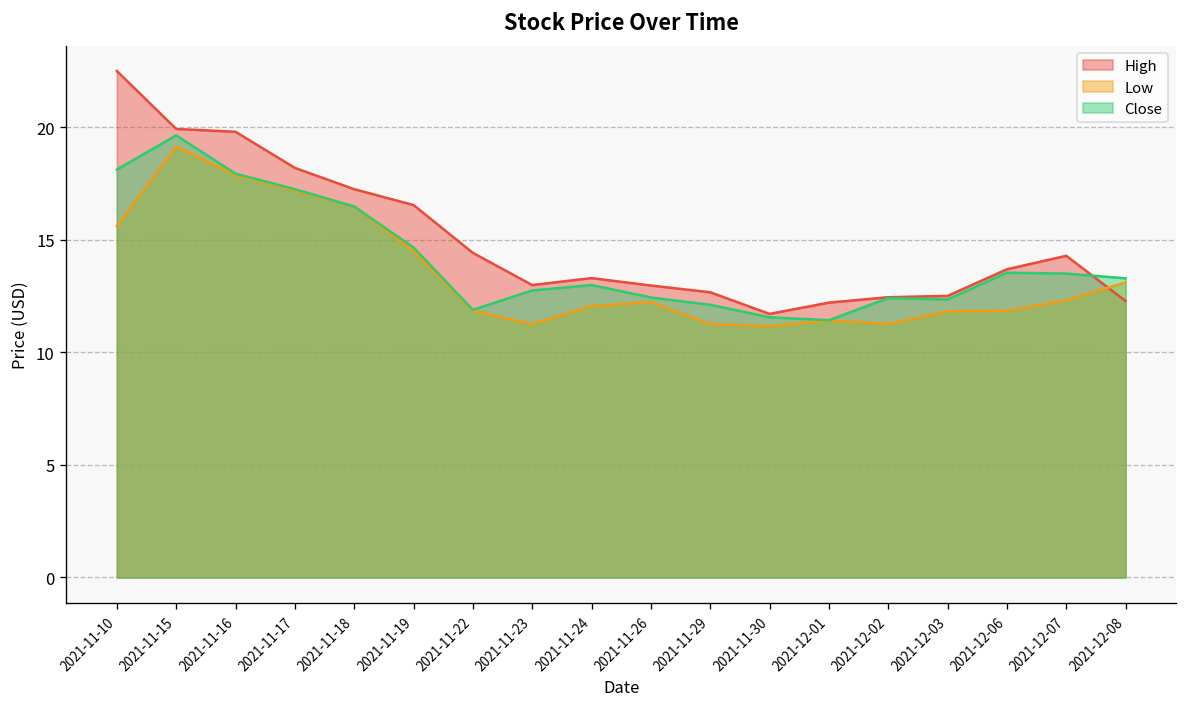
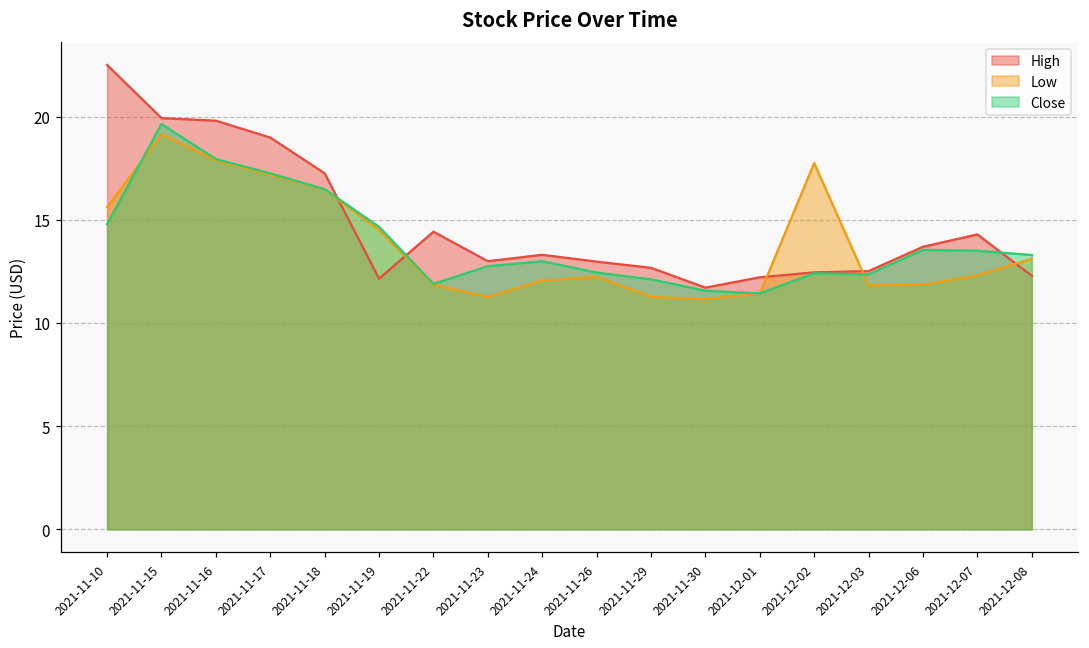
  {
    "High": {
      "2021-11-10": 22.5,
      "2021-11-15": 19.9,
      "2021-11-16": 19.8,
-     "2021-11-17": 18.2,
+     "2021-11-17": 19.0,
      "2021-11-18": 17.3,
-     "2021-11-19": 16.5,
+     "2021-11-19": 12.1,
      "2021-11-22": 14.4,
      "2021-11-23": 13.0,
      "2021-11-24": 13.3,
      "2021-11-26": 13.0,
      "2021-11-29": 12.7,
      "2021-11-30": 11.7,
      "2021-12-01": 12.2,
      "2021-12-03": 12.5,
      "2021-12-06": 13.7,
      "2021-12-07": 14.3,
      "2021-12-08": 12.3
    },
    "Low": {
      "2021-11-10": 15.6,
      "2021-11-15": 19.1,
      "2021-11-19": 14.5,
      "2021-11-23": 11.2,
      "2021-11-24": 12.1,
      "2021-11-26": 12.2,
      "2021-11-29": 11.3,
      "2021-11-30": 11.2,
-     "2021-12-02": 11.3,
+     "2021-12-02": 17.7,
      "2021-12-03": 11.8,
      "2021-12-06": 11.9,
      "2021-12-07": 12.3,
      "2021-12-08": 13.1
    },
    "Close": {
-     "2021-11-10": 18.1,
+     "2021-11-10": 14.8,
      "2021-11-15": 19.6,
      "2021-11-19": 14.7,
      "2021-11-23": 12.8,
      "2021-11-24": 13.0,
      "2021-11-26": 12.4,
      "2021-11-29": 12.1,
      "2021-11-30": 11.6,
      "2021-12-03": 12.4,
      "2021-12-06": 13.5,
      "2021-12-07": 13.5,
      "2021-12-08": 13.3
    }
  }
